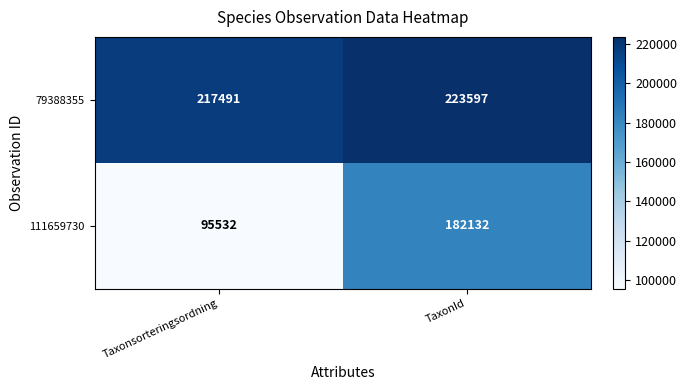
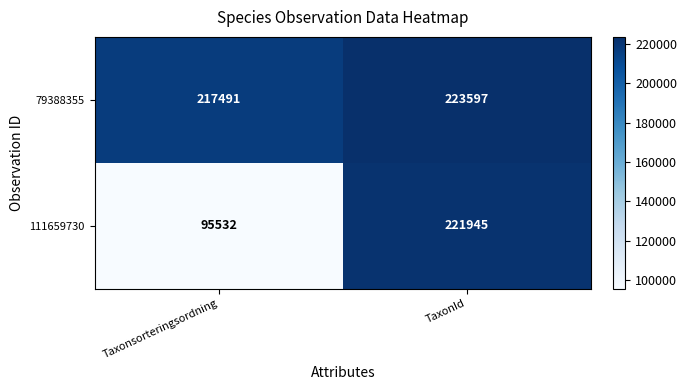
  {
    "79388355": {
      "Taxonsorteringsordning": 217491,
      "TaxonId": 223597
    },
    "111659730": {
      "Taxonsorteringsordning": 95532,
-     "TaxonId": 182132
+     "TaxonId": 221945
    }
  }
